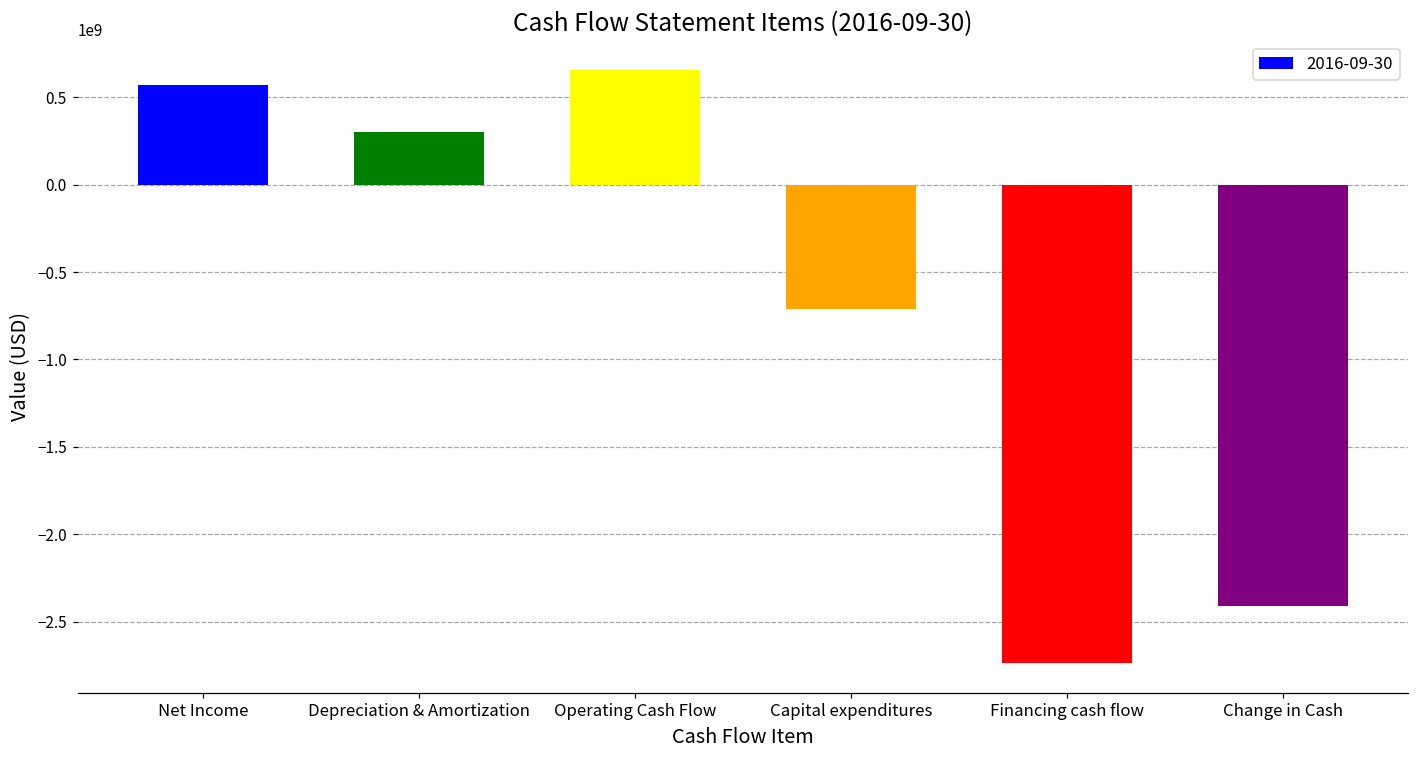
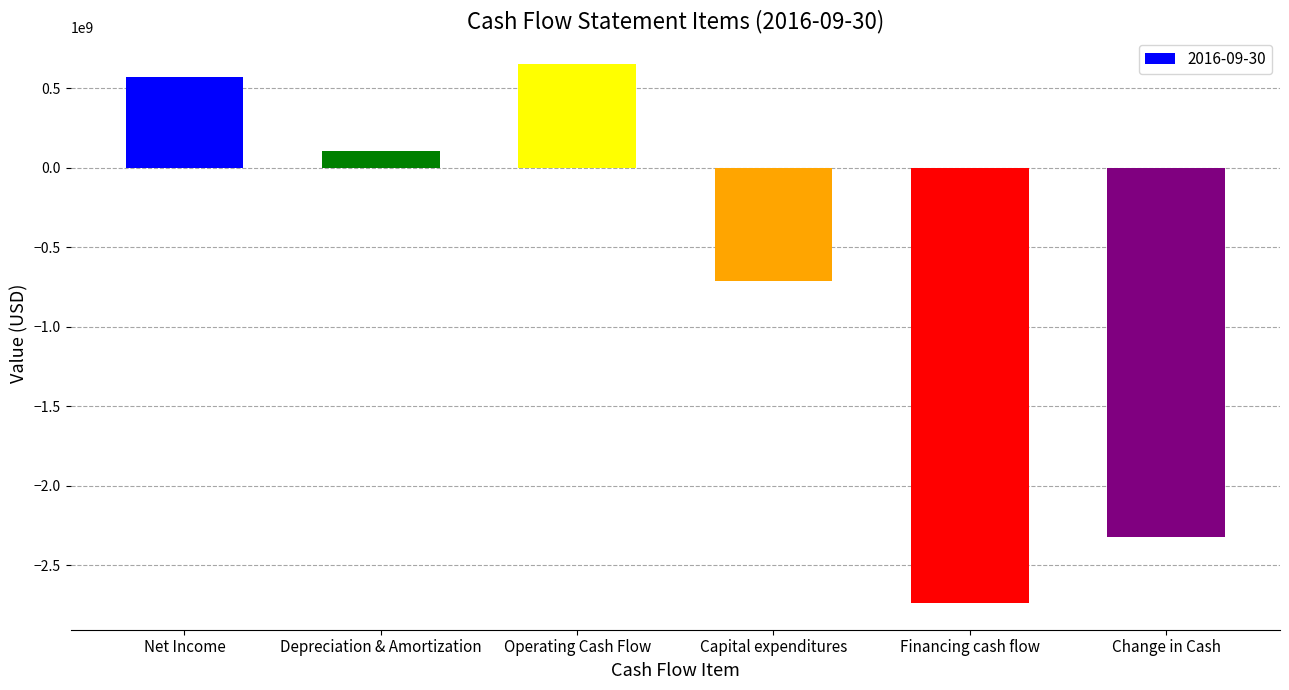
  {
    "Net Income": 570000000,
-   "Depreciation & Amortization": 300000000,
+   "Depreciation & Amortization": 110000000,
    "Operating Cash Flow": 650000000,
    "Capital expenditures": -710000000,
    "Financing cash flow": -2740000000,
-   "Change in Cash": -2410000000
+   "Change in Cash": -2320000000
  }
